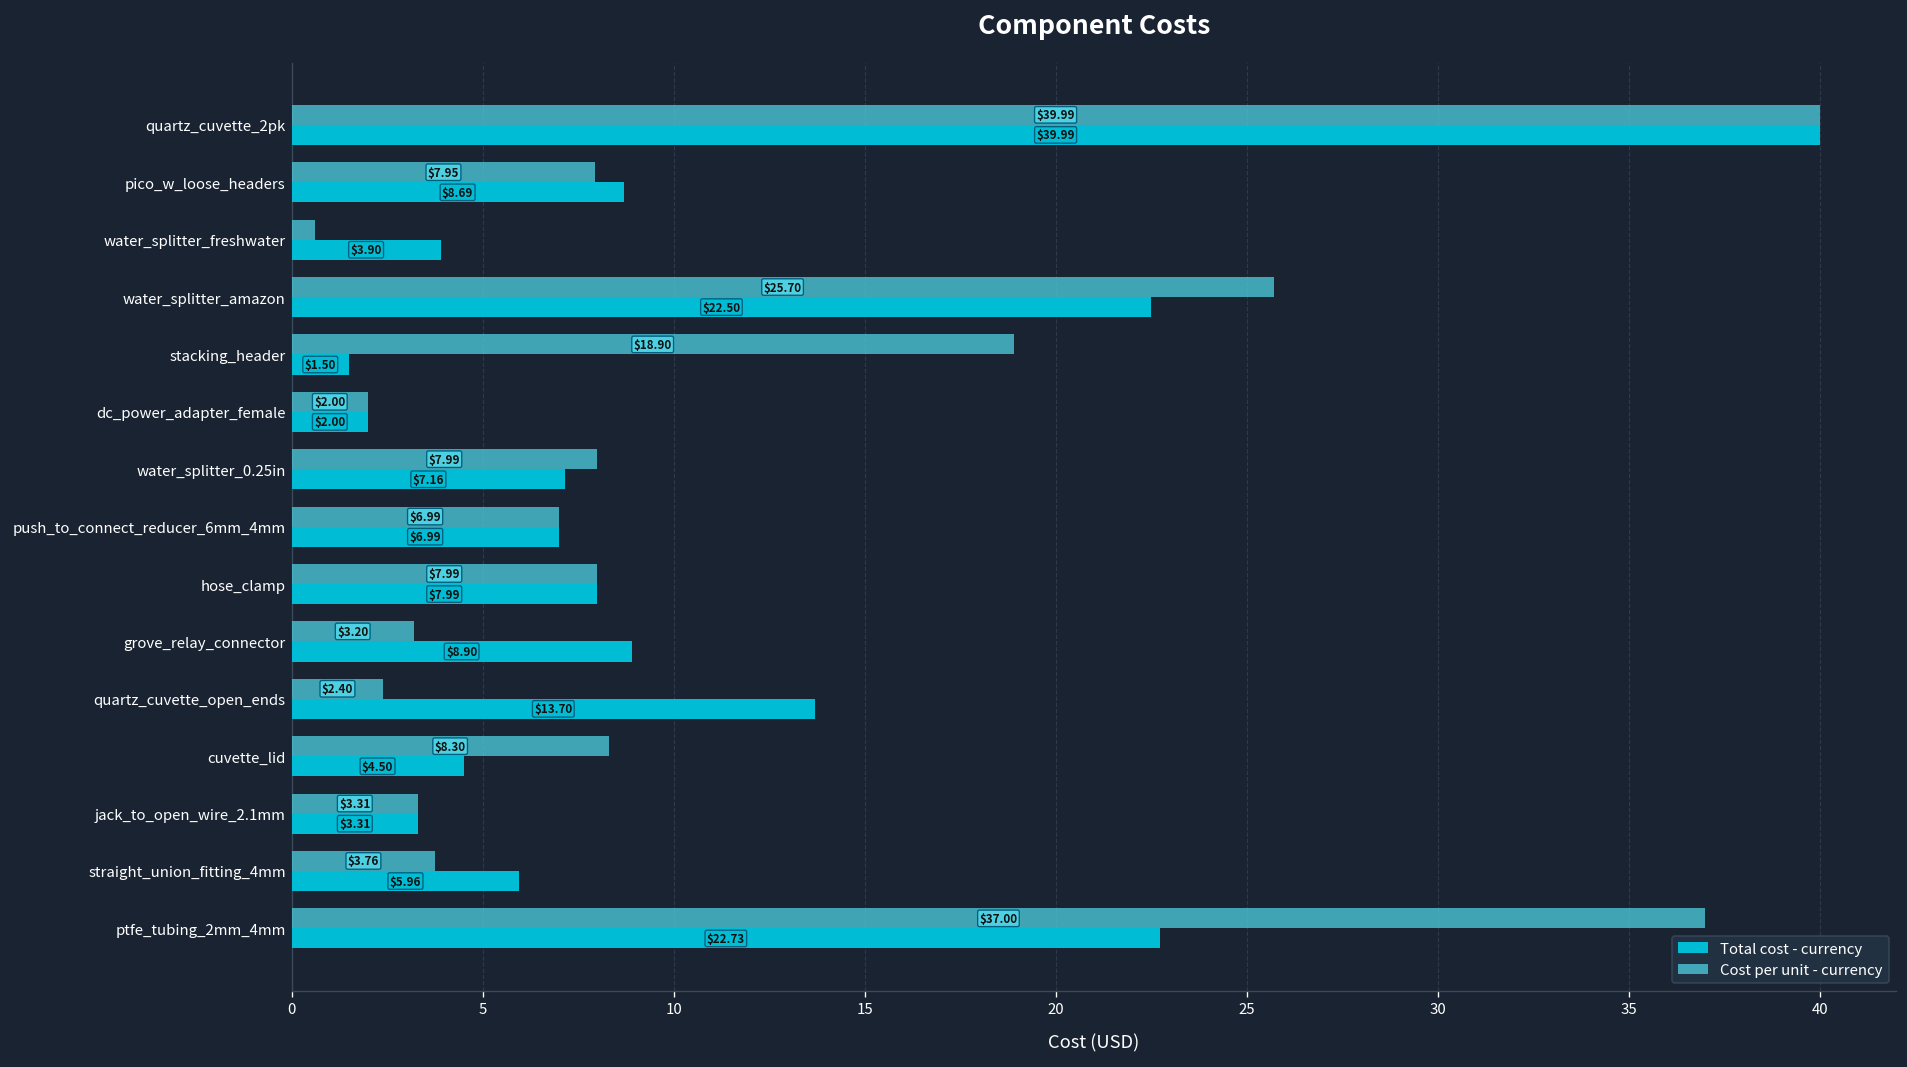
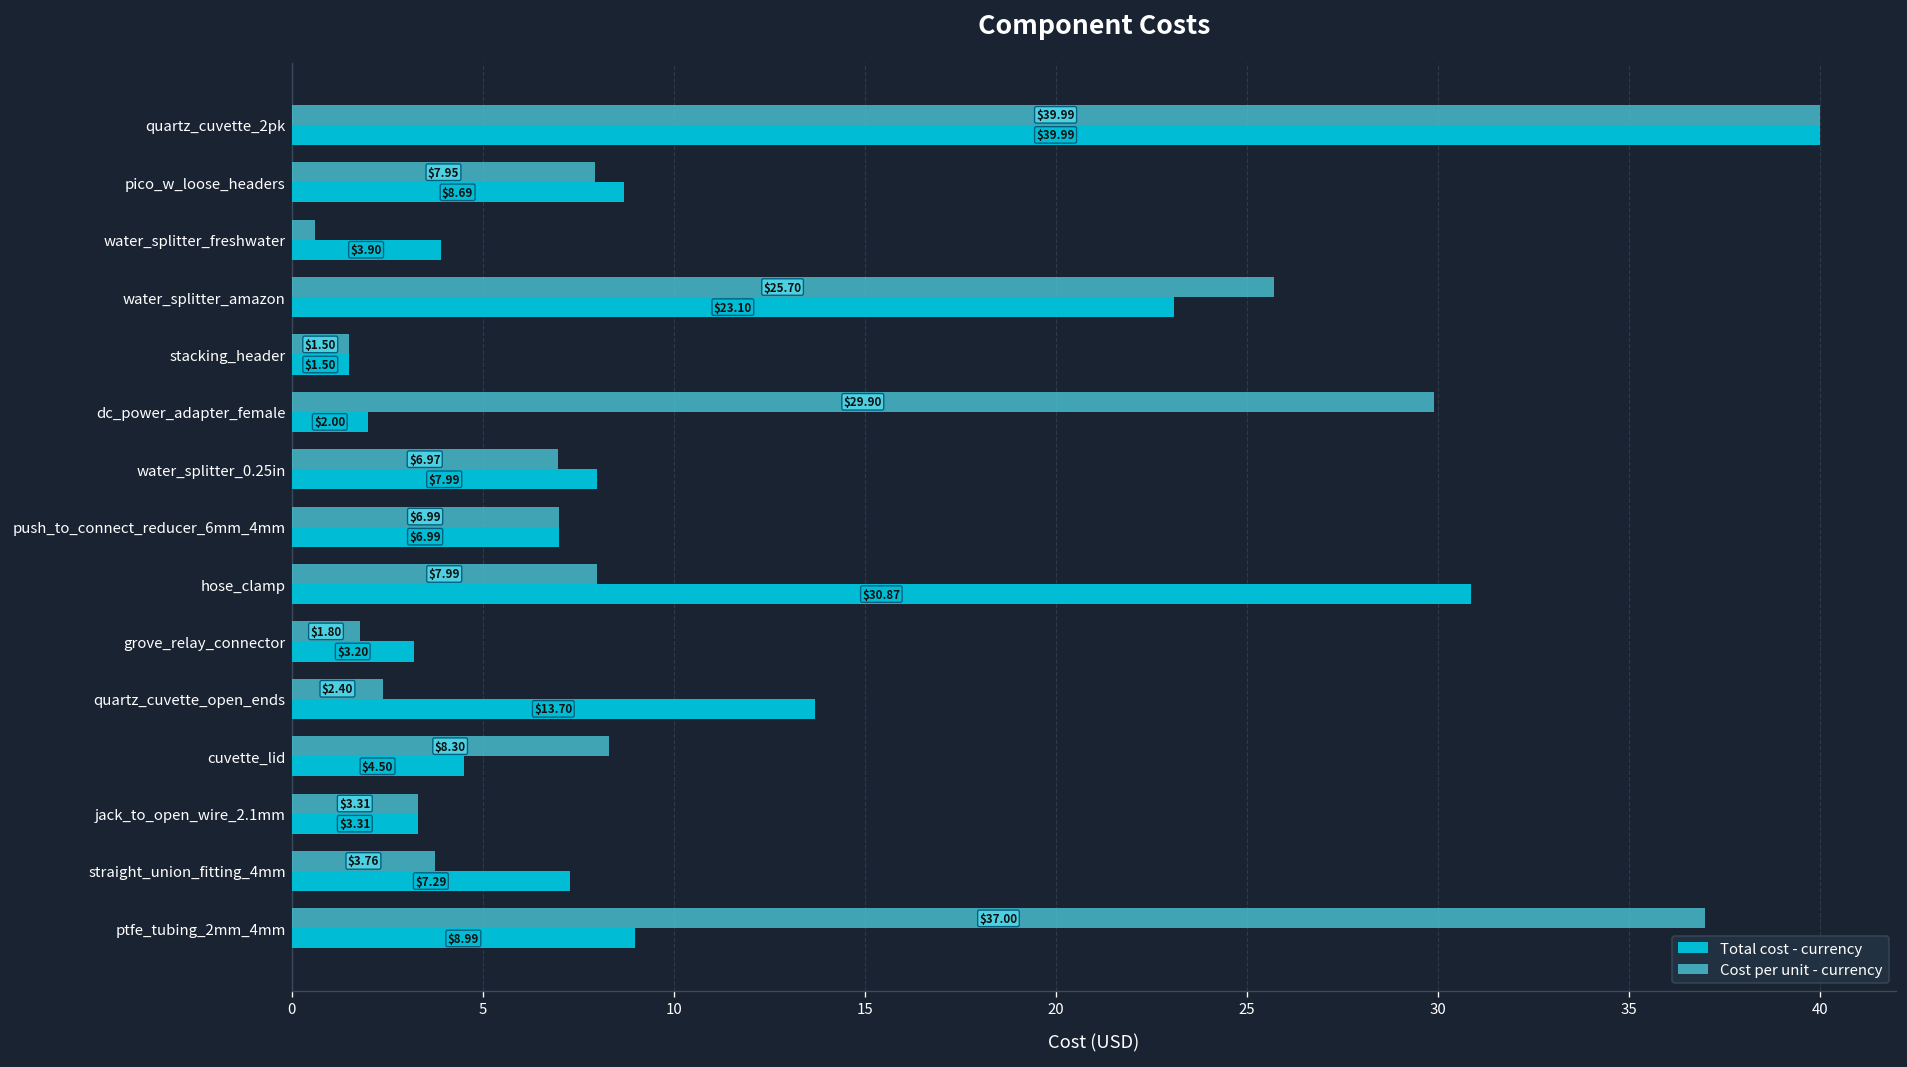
  {
    "Total cost - currency": {
-     "water_splitter_amazon": "$22.50",
-     "water_splitter_0.25in": "$7.16",
-     "hose_clamp": "$7.99",
-     "grove_relay_connector": "$8.90",
-     "straight_union_fitting_4mm": "$5.96",
-     "ptfe_tubing_2mm_4mm": "$22.73"
+     "water_splitter_amazon": "$23.10",
+     "water_splitter_0.25in": "$7.99",
+     "hose_clamp": "$30.87",
+     "grove_relay_connector": "$3.20",
+     "straight_union_fitting_4mm": "$7.29",
+     "ptfe_tubing_2mm_4mm": "$8.99"
    },
    "Cost per unit - currency": {
-     "stacking_header": "$18.90",
-     "dc_power_adapter_female": "$2.00",
-     "water_splitter_0.25in": "$7.99",
-     "grove_relay_connector": "$3.20"
+     "stacking_header": "$1.50",
+     "dc_power_adapter_female": "$29.90",
+     "water_splitter_0.25in": "$6.97",
+     "grove_relay_connector": "$1.80"
    }
  }
